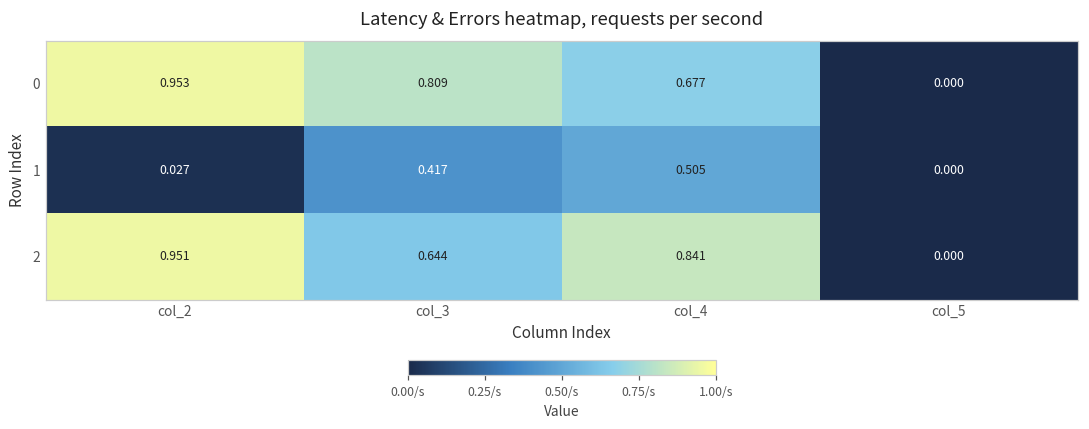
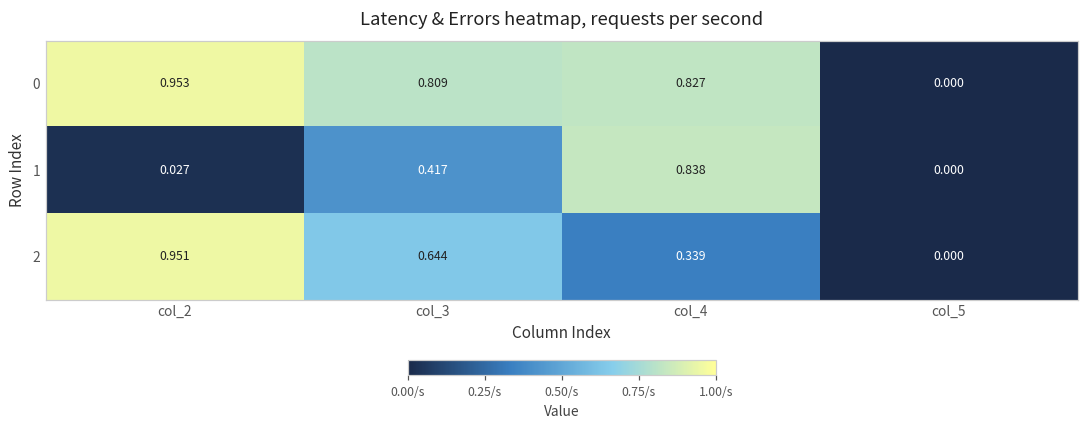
  {
    "0": {
      "col_2": 0.953,
      "col_3": 0.809,
-     "col_4": 0.677,
+     "col_4": 0.827,
      "col_5": 0.000
    },
    "1": {
      "col_2": 0.027,
      "col_3": 0.417,
-     "col_4": 0.505,
+     "col_4": 0.838,
      "col_5": 0.000
    },
    "2": {
      "col_2": 0.951,
      "col_3": 0.644,
-     "col_4": 0.841,
+     "col_4": 0.339,
      "col_5": 0.000
    }
  }
